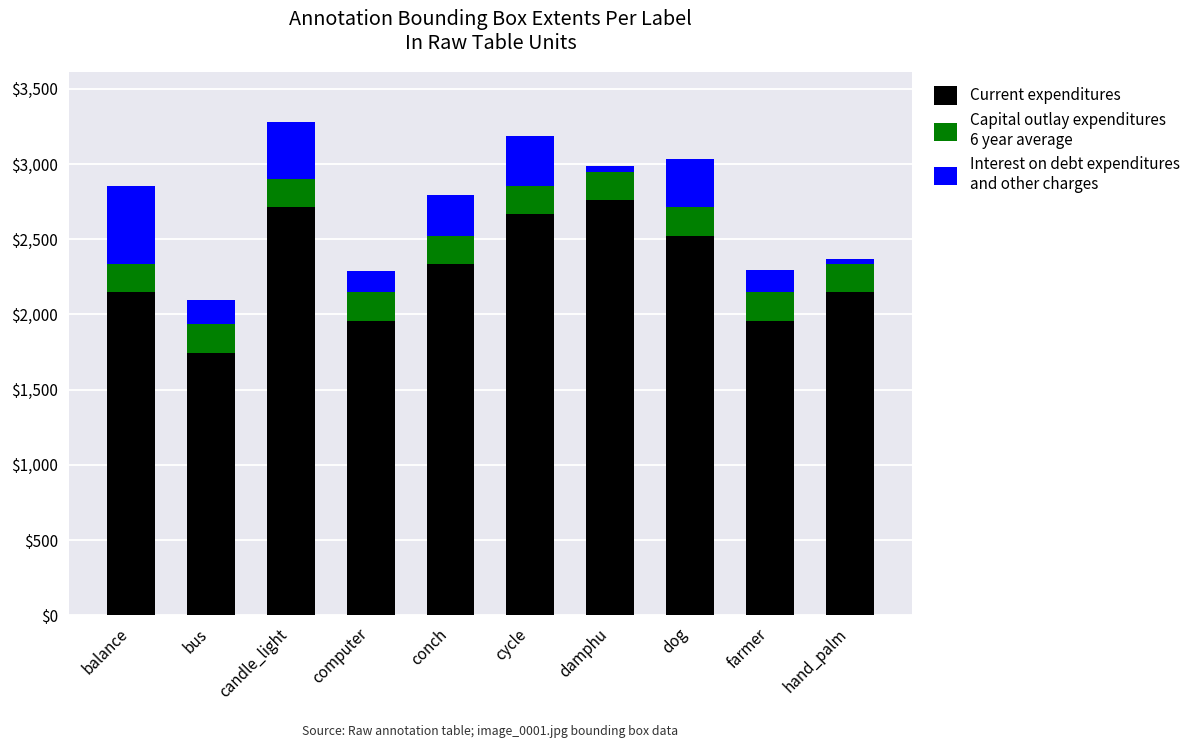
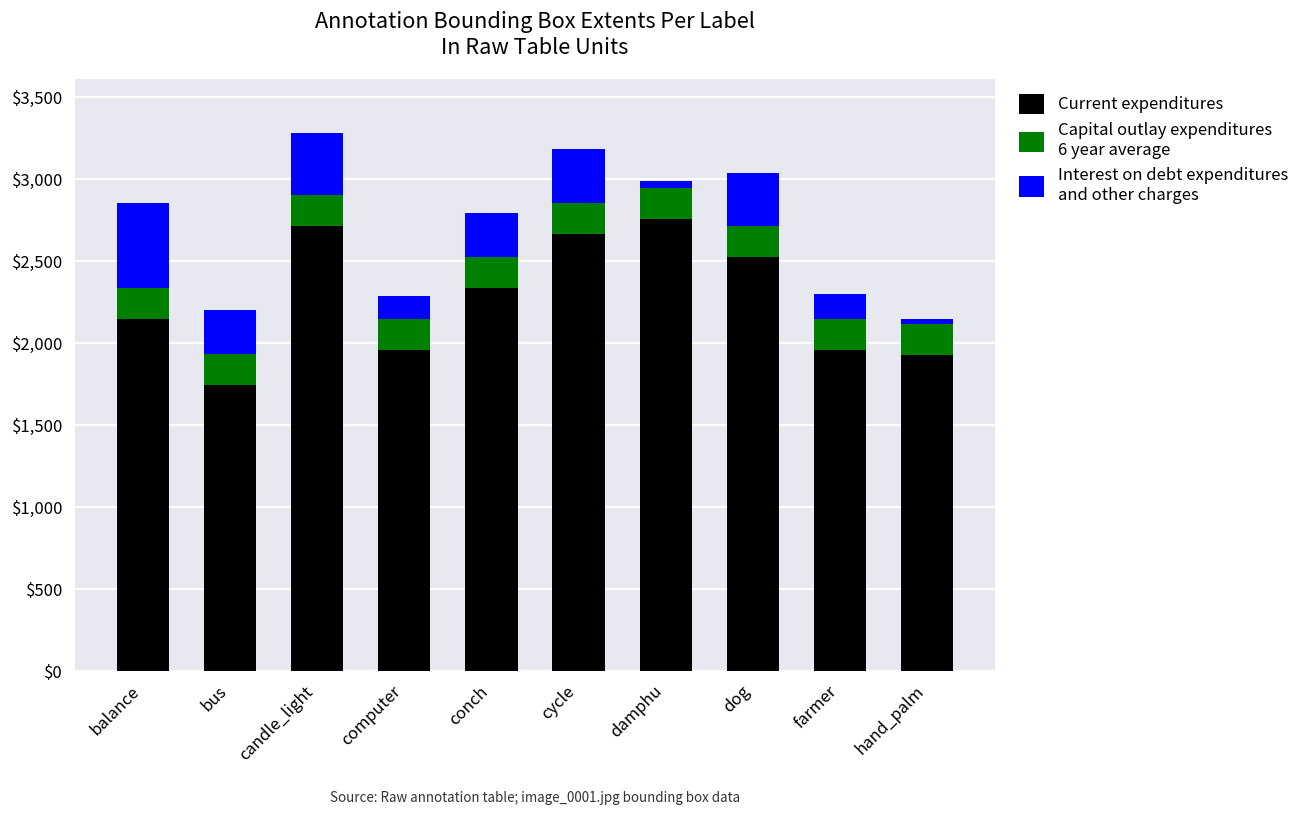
  {
    "Current expenditures": {
      "balance": "$2,150",
      "bus": "$1,750",
      "candle_light": "$2,710",
      "computer": "$1,960",
      "conch": "$2,340",
      "cycle": "$2,670",
      "damphu": "$2,760",
      "dog": "$2,530",
      "farmer": "$1,960",
-     "hand_palm": "$2,150"
+     "hand_palm": "$1,930"
    },
    "Capital outlay expenditures 6 year average": {
      "balance": "$190",
      "bus": "$190",
      "candle_light": "$190",
      "computer": "$190",
      "conch": "$190",
      "cycle": "$190",
      "damphu": "$190",
      "dog": "$190",
      "farmer": "$190",
      "hand_palm": "$190"
    },
    "Interest on debt expenditures and other charges": {
      "balance": "$520",
-     "bus": "$160",
+     "bus": "$270",
      "candle_light": "$380",
      "computer": "$140",
      "conch": "$270",
      "cycle": "$330",
      "damphu": "$40",
      "dog": "$320",
      "farmer": "$150",
      "hand_palm": "$30"
    }
  }
